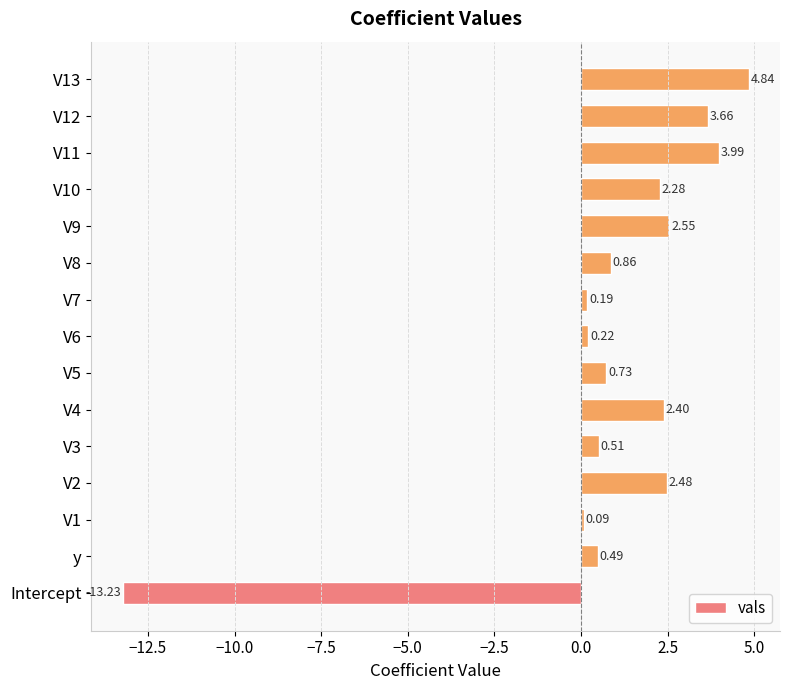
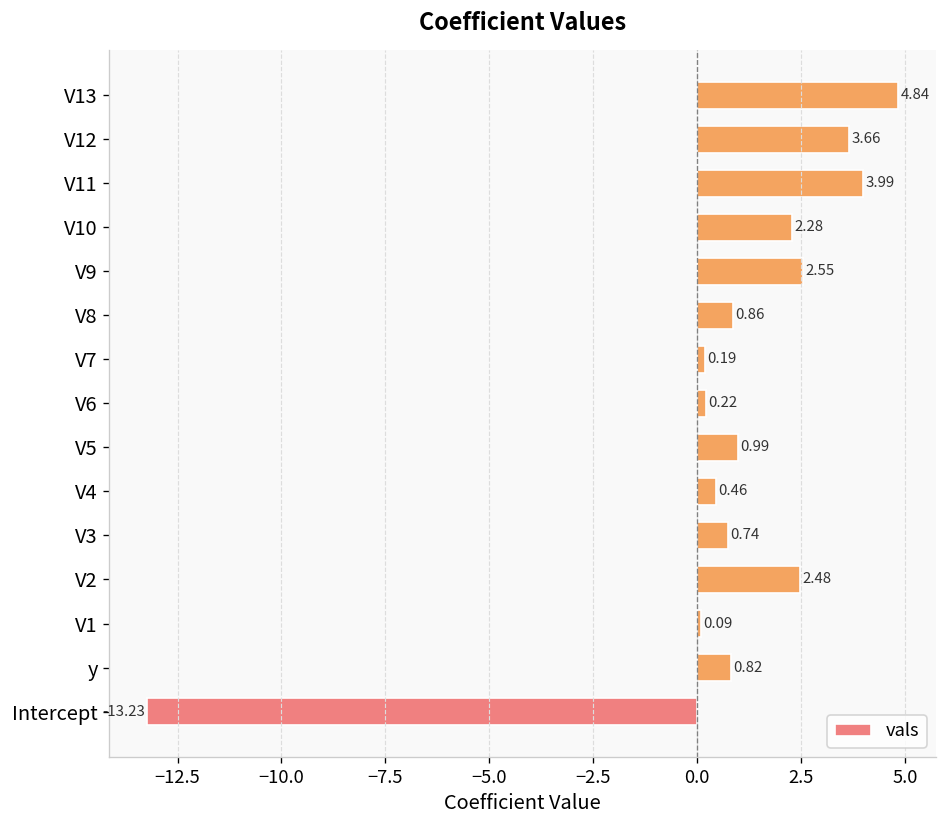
  {
    "V13": 4.84,
    "V12": 3.66,
    "V11": 3.99,
    "V10": 2.28,
    "V9": 2.55,
    "V8": 0.86,
    "V7": 0.19,
    "V6": 0.22,
-   "V5": 0.73,
-   "V4": 2.40,
-   "V3": 0.51,
+   "V5": 0.99,
+   "V4": 0.46,
+   "V3": 0.74,
    "V2": 2.48,
    "V1": 0.09,
-   "y": 0.49,
+   "y": 0.82,
    "Intercept": -13.23
  }
